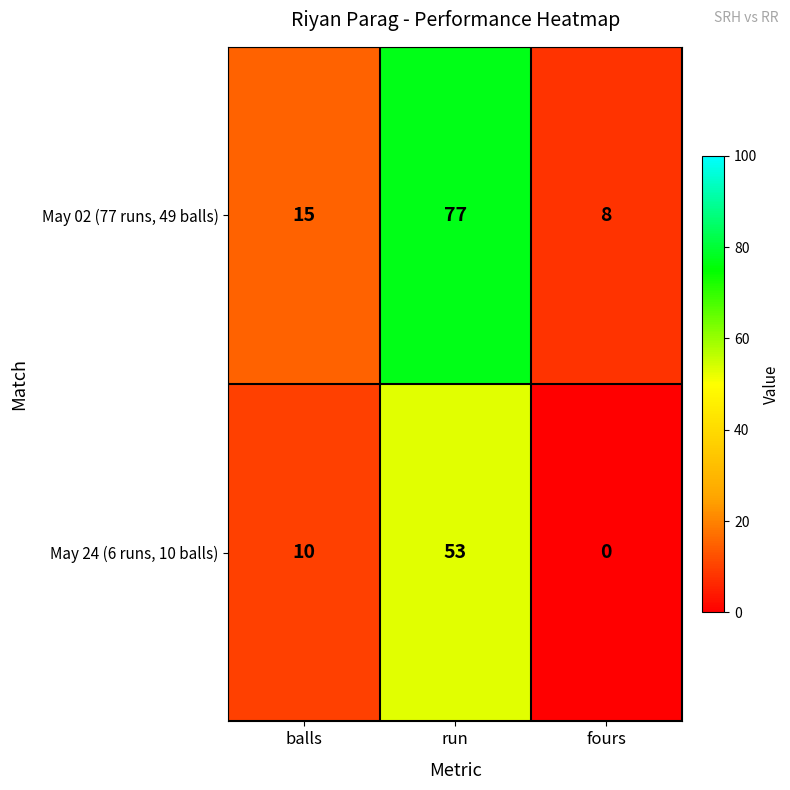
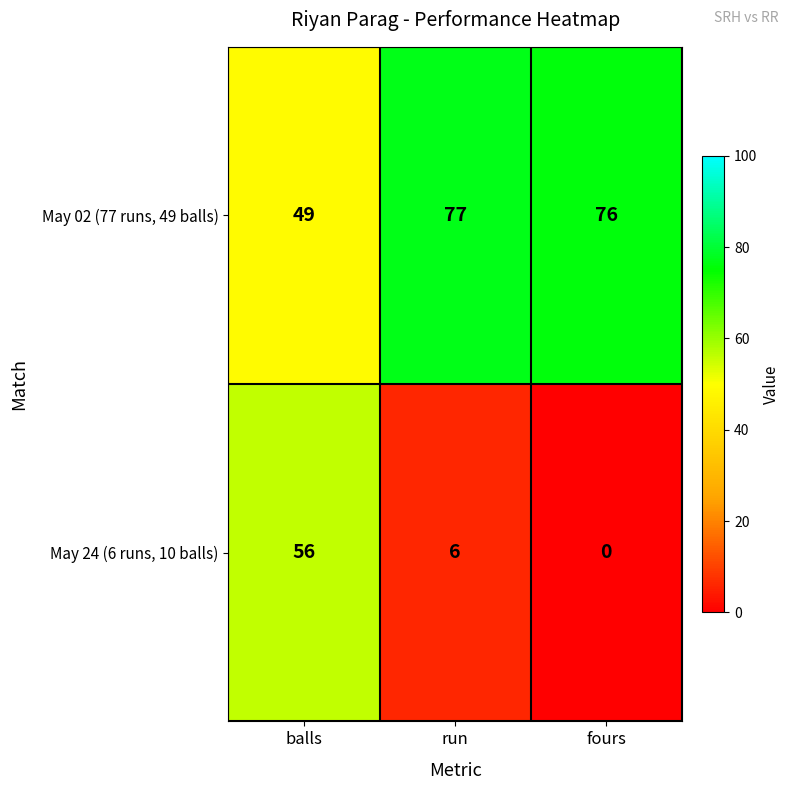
  {
    "May 02 (77 runs, 49 balls)": {
-     "balls": 15,
+     "balls": 49,
      "run": 77,
-     "fours": 8
+     "fours": 76
    },
    "May 24 (6 runs, 10 balls)": {
-     "balls": 10,
-     "run": 53,
+     "balls": 56,
+     "run": 6,
      "fours": 0
    }
  }
